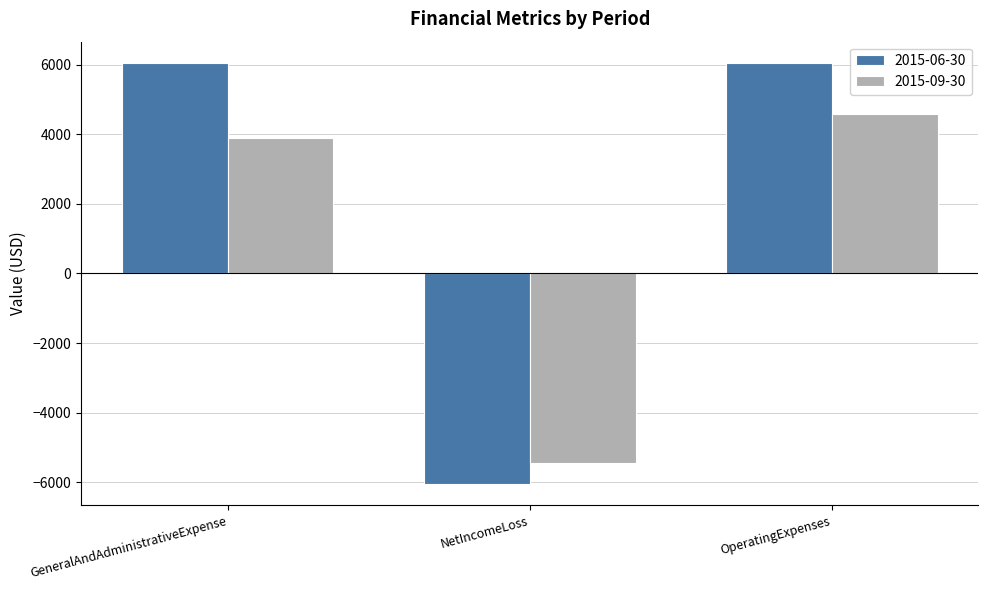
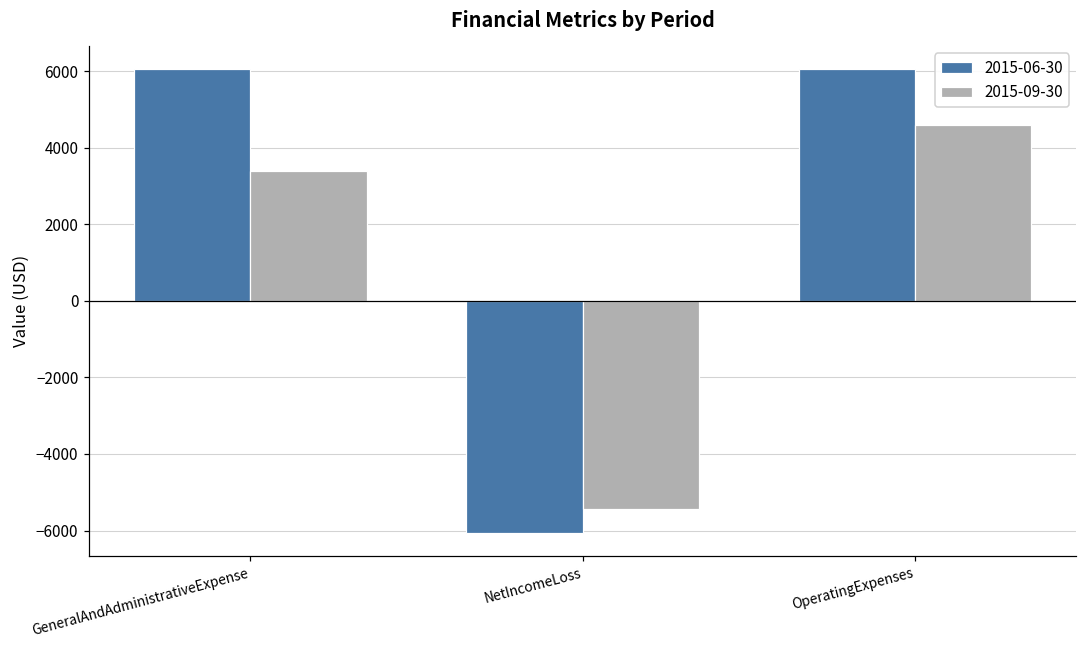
  {
    "2015-06-30": {
      "GeneralAndAdministrativeExpense": 6100,
      "NetIncomeLoss": -6100,
      "OperatingExpenses": 6100
    },
    "2015-09-30": {
-     "GeneralAndAdministrativeExpense": 3900,
+     "GeneralAndAdministrativeExpense": 3400,
      "NetIncomeLoss": -5400,
      "OperatingExpenses": 4600
    }
  }
